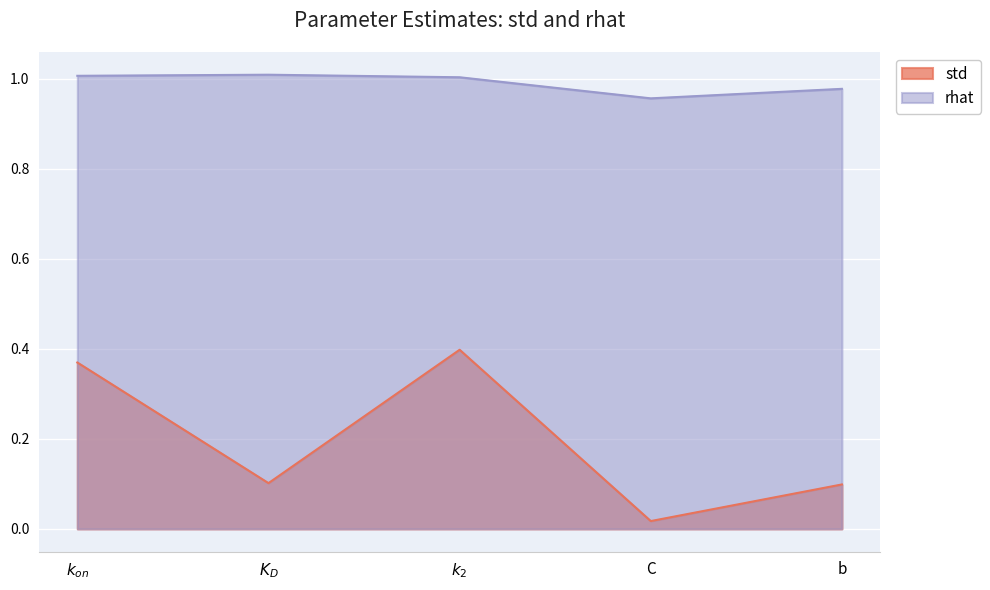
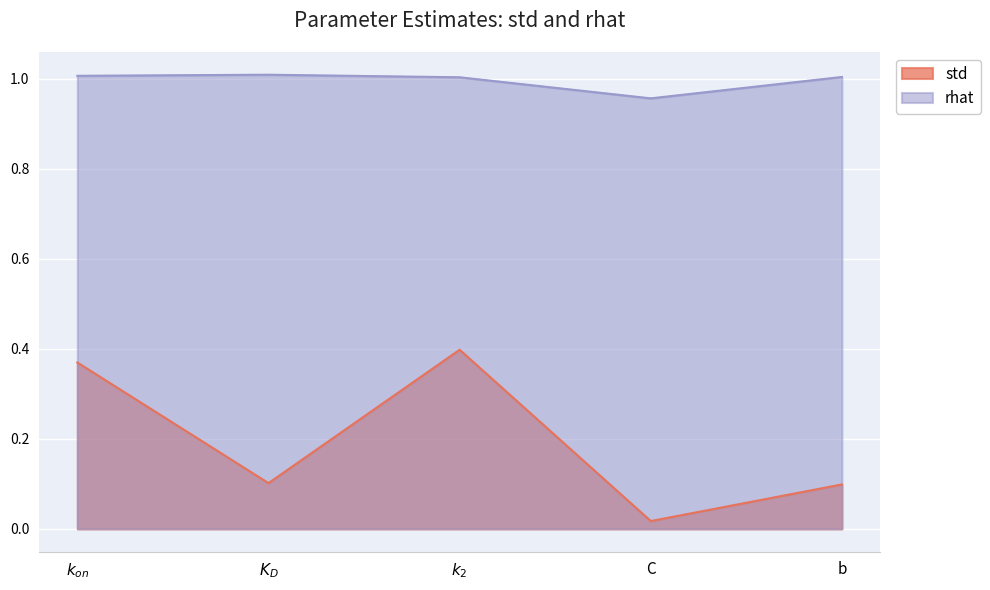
  {
    "std": {
      "C": 0.02,
      "b": 0.10
    },
    "rhat": {
      "C": 0.96,
-     "b": 0.98
+     "b": 1.00
    }
  }
